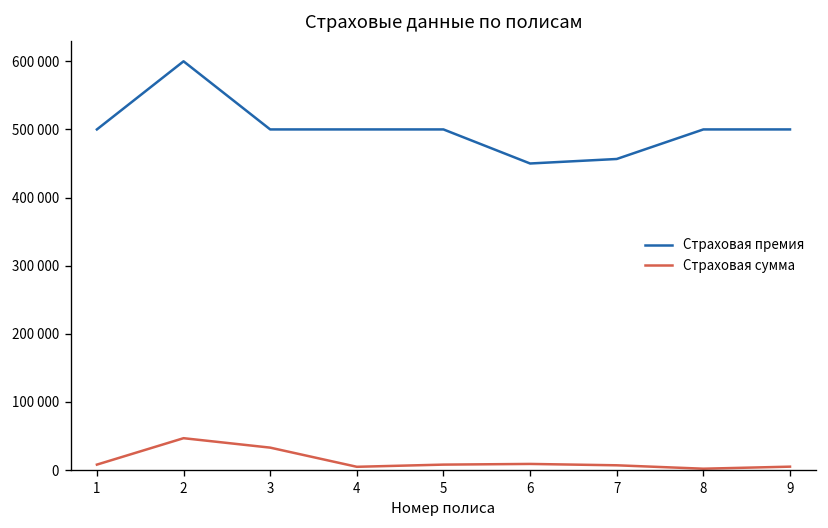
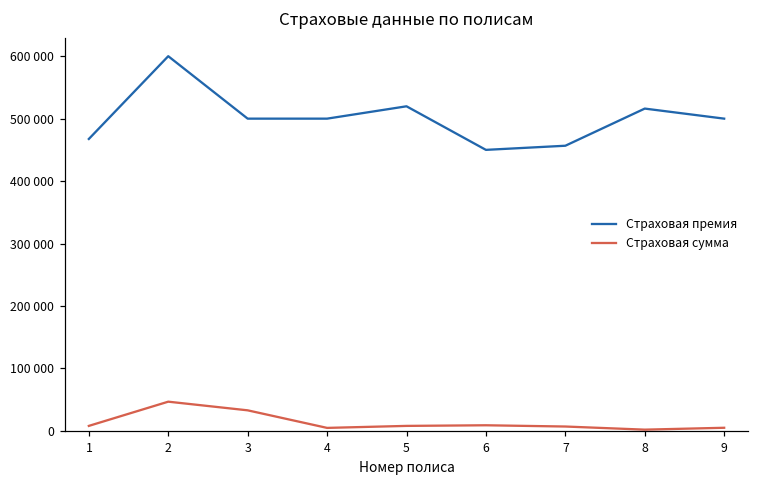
  {
    "Страховая премия": {
-     "1": 500000,
+     "1": 470000,
      "2": 600000,
      "3": 500000,
      "4": 500000,
-     "5": 500000,
+     "5": 520000,
      "6": 450000,
      "7": 460000,
-     "8": 500000,
+     "8": 520000,
      "9": 500000
    },
    "Страховая сумма": {
      "1": 10000,
      "2": 50000,
      "3": 30000,
      "4": 0,
      "5": 10000,
      "6": 10000,
      "7": 10000,
      "8": 0,
      "9": 10000
    }
  }
